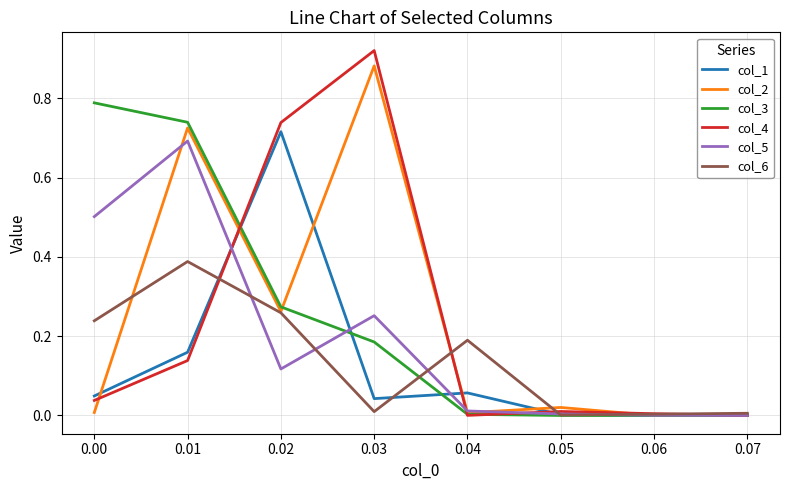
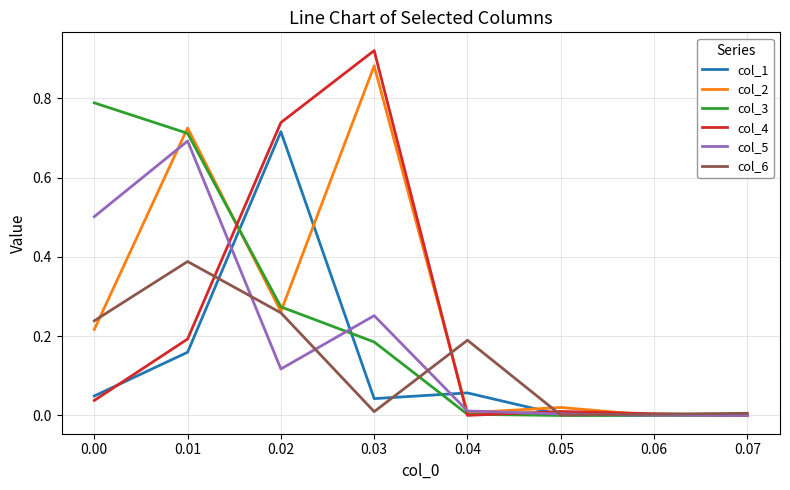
  {
    "col_1": {
      "0.00": 0.05,
      "0.01": 0.16,
      "0.02": 0.72,
      "0.03": 0.04,
      "0.04": 0.06
    },
    "col_2": {
-     "0.00": 0.01,
+     "0.00": 0.22,
      "0.01": 0.73,
      "0.03": 0.88,
      "0.05": 0.02
    },
    "col_3": {
      "0.00": 0.79,
-     "0.01": 0.74,
+     "0.01": 0.71,
      "0.02": 0.27,
      "0.03": 0.19
    },
    "col_4": {
      "0.00": 0.04,
-     "0.01": 0.14,
+     "0.01": 0.19,
      "0.02": 0.74,
      "0.03": 0.92
    },
    "col_5": {
      "0.00": 0.50,
      "0.01": 0.69,
      "0.02": 0.12,
      "0.03": 0.25
    },
    "col_6": {
      "0.00": 0.24,
      "0.01": 0.39,
      "0.03": 0.01,
      "0.04": 0.19
    }
  }
